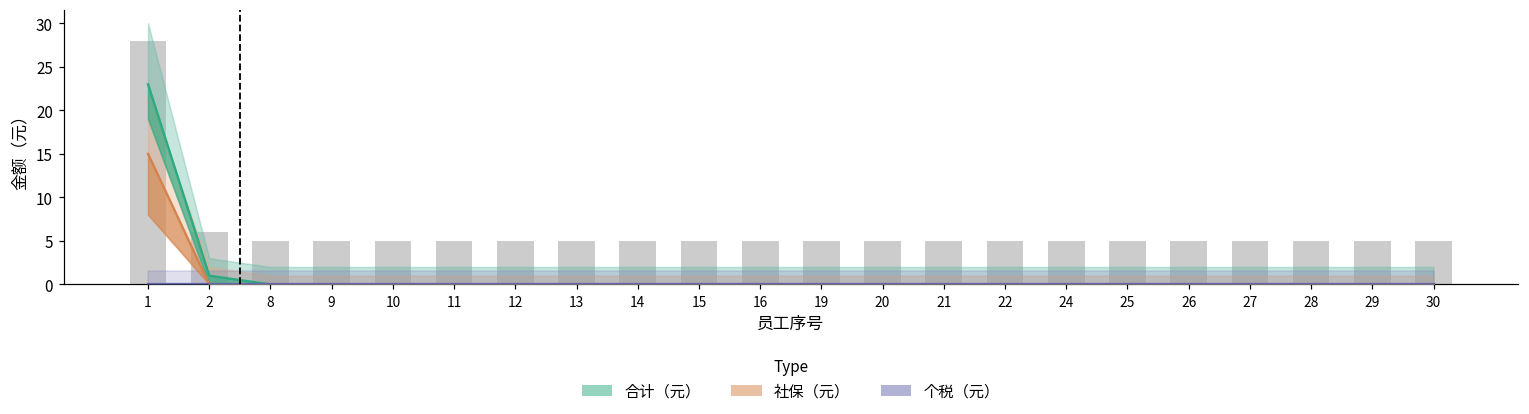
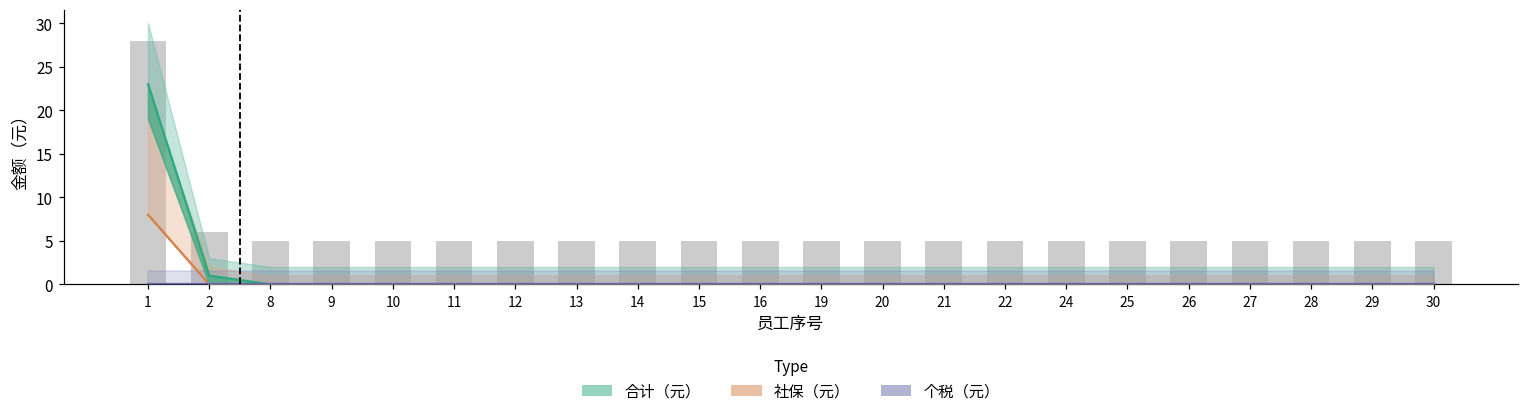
  {
    "社保（元）": {
-     "1": 15
+     "1": 8
    }
  }
